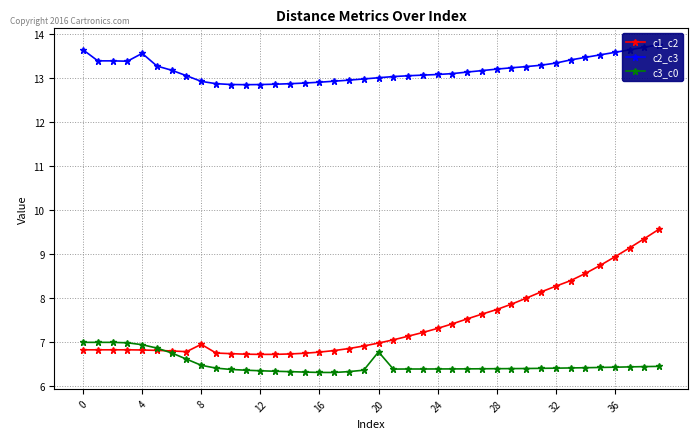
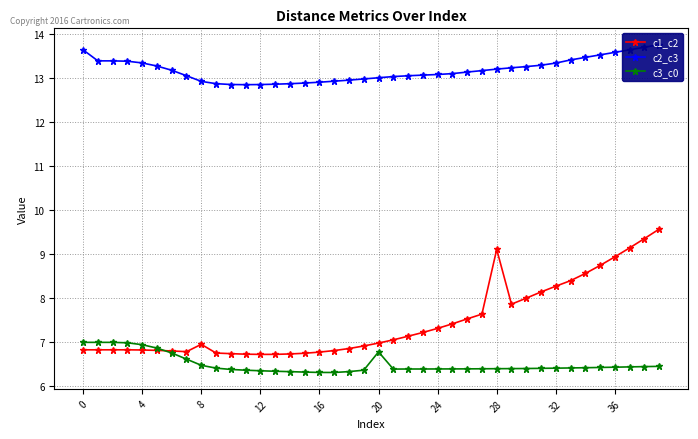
  {
    "c1_c2": {
      "0": 6.8,
      "4": 6.8,
      "8": 7.0,
      "12": 6.7,
      "16": 6.8,
      "20": 7.0,
      "24": 7.3,
-     "28": 7.7,
+     "28": 9.1,
      "32": 8.3,
      "36": 8.9
    },
    "c2_c3": {
      "0": 13.6,
-     "4": 13.6,
+     "4": 13.3,
      "8": 12.9,
      "12": 12.8,
      "16": 12.9,
      "20": 13.0,
      "24": 13.1,
      "28": 13.2,
      "32": 13.3,
      "36": 13.6
    },
    "c3_c0": {
      "0": 7.0,
      "4": 6.9,
      "8": 6.5,
      "12": 6.4,
      "16": 6.3,
      "20": 6.8,
      "24": 6.4,
      "28": 6.4,
      "32": 6.4,
      "36": 6.4
    }
  }
